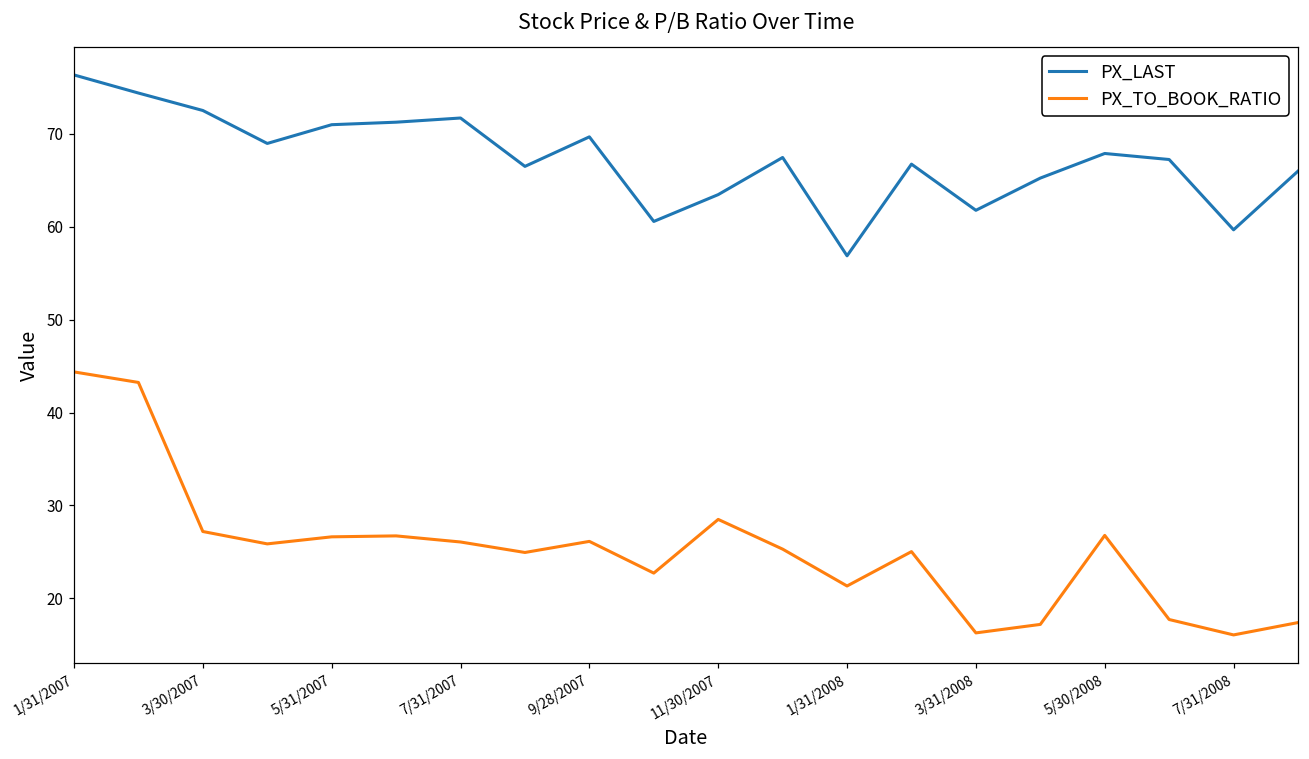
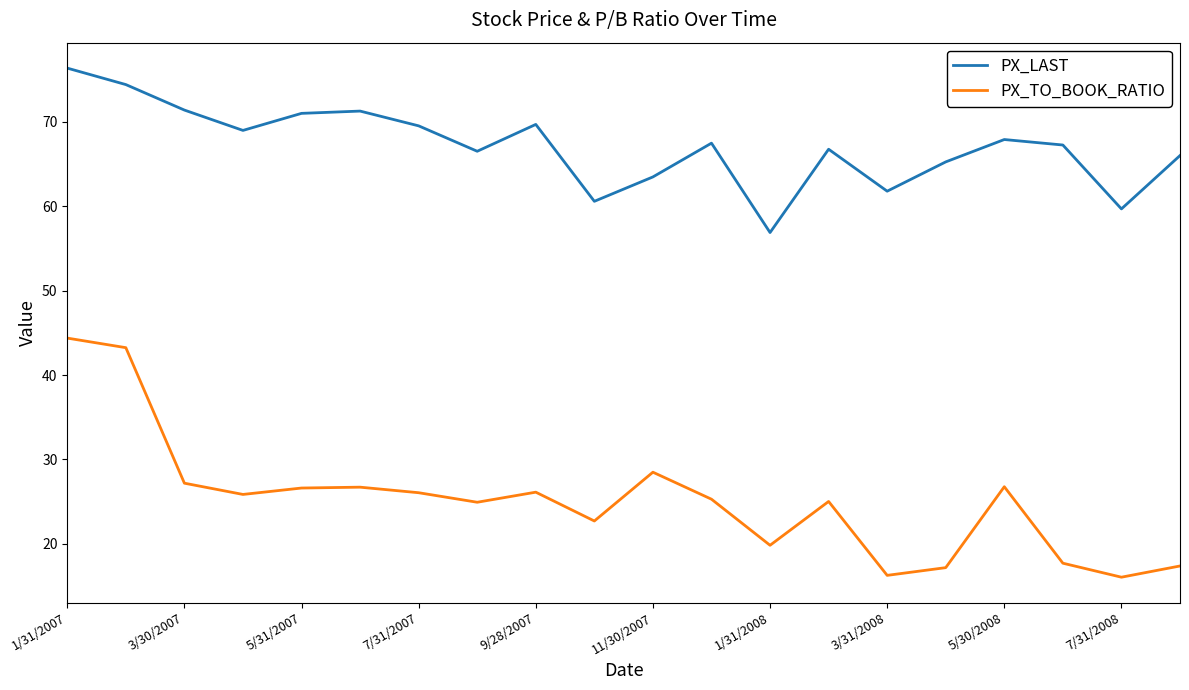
  {
    "PX_LAST": {
      "1/31/2007": 76,
-     "3/30/2007": 73,
+     "3/30/2007": 71,
      "5/31/2007": 71,
-     "7/31/2007": 72,
+     "7/31/2007": 70,
      "9/28/2007": 70,
      "11/30/2007": 63,
      "1/31/2008": 57,
      "3/31/2008": 62,
      "5/30/2008": 68,
      "7/31/2008": 60
    },
    "PX_TO_BOOK_RATIO": {
      "1/31/2007": 44,
      "3/30/2007": 27,
      "5/31/2007": 27,
      "7/31/2007": 26,
      "9/28/2007": 26,
      "11/30/2007": 28,
-     "1/31/2008": 21,
+     "1/31/2008": 20,
      "3/31/2008": 16,
      "5/30/2008": 27,
      "7/31/2008": 16
    }
  }
